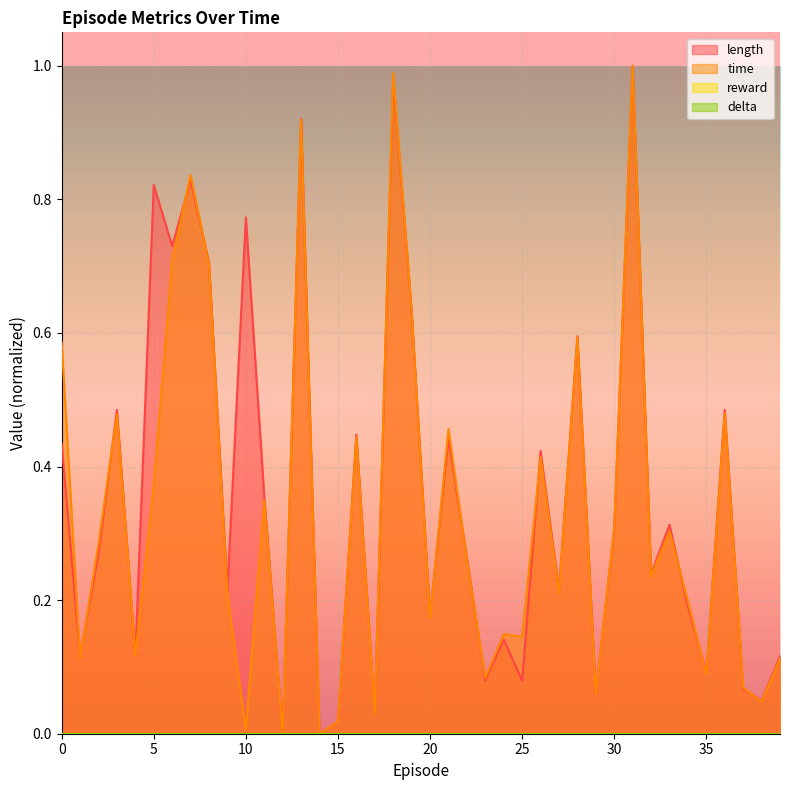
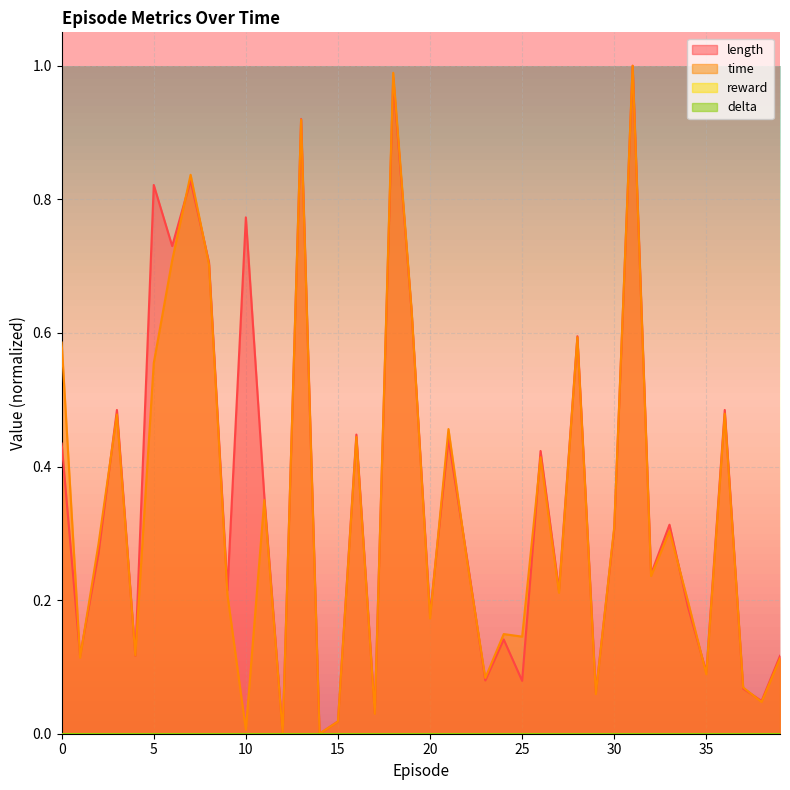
  {
    "length": {
      "0": 0.43,
      "5": 0.82,
      "10": 0.77,
      "20": 0.18,
      "25": 0.08
    },
    "time": {
      "0": 0.59,
-     "5": 0.37,
+     "5": 0.55,
      "10": 0.01,
      "20": 0.17,
      "25": 0.15
    },
    "delta": {
      "0": 0.00,
      "5": 0.00,
      "10": 0.00,
      "15": 0.00,
      "20": 0.00,
      "25": 0.00,
      "30": 0.00,
      "35": 0.00
    }
  }
